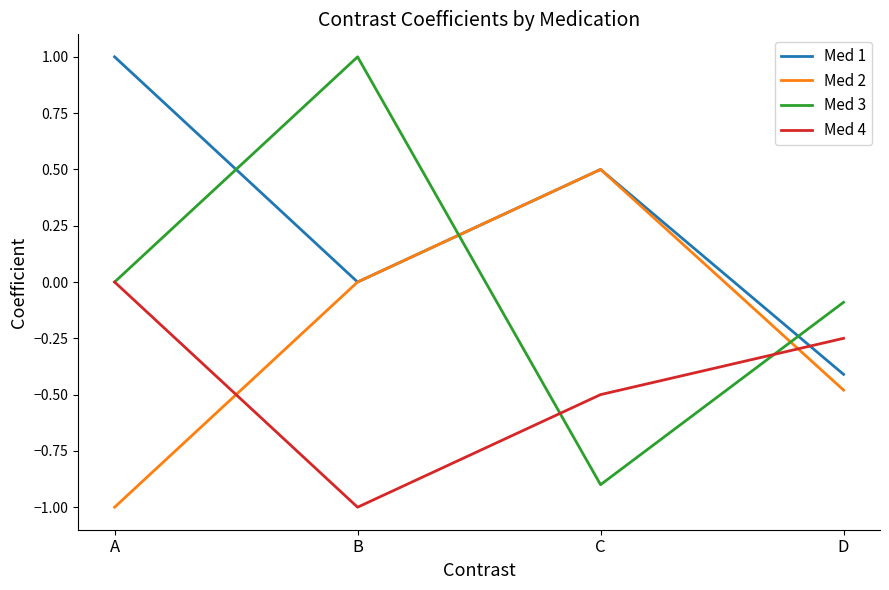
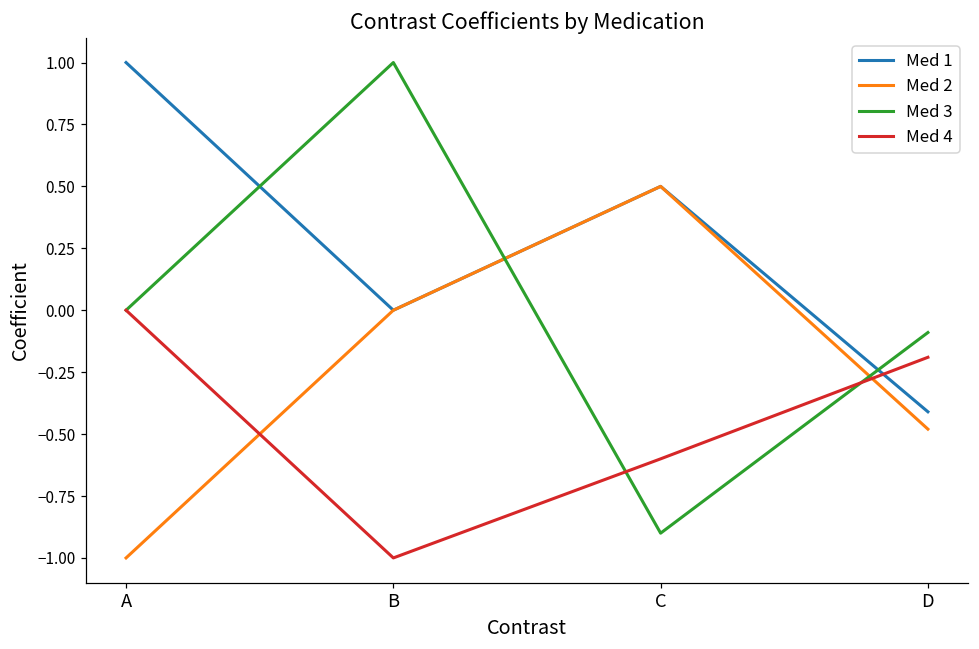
  {
    "Med 1": {
      "A": 1.00,
      "D": -0.41
    },
    "Med 2": {
      "A": -1.00,
      "D": -0.48
    },
    "Med 3": {
      "B": 1.00,
      "C": -0.90,
      "D": -0.09
    },
    "Med 4": {
      "B": -1.00,
-     "C": -0.5,
-     "D": -0.25
+     "C": -0.6,
+     "D": -0.19
    }
  }
